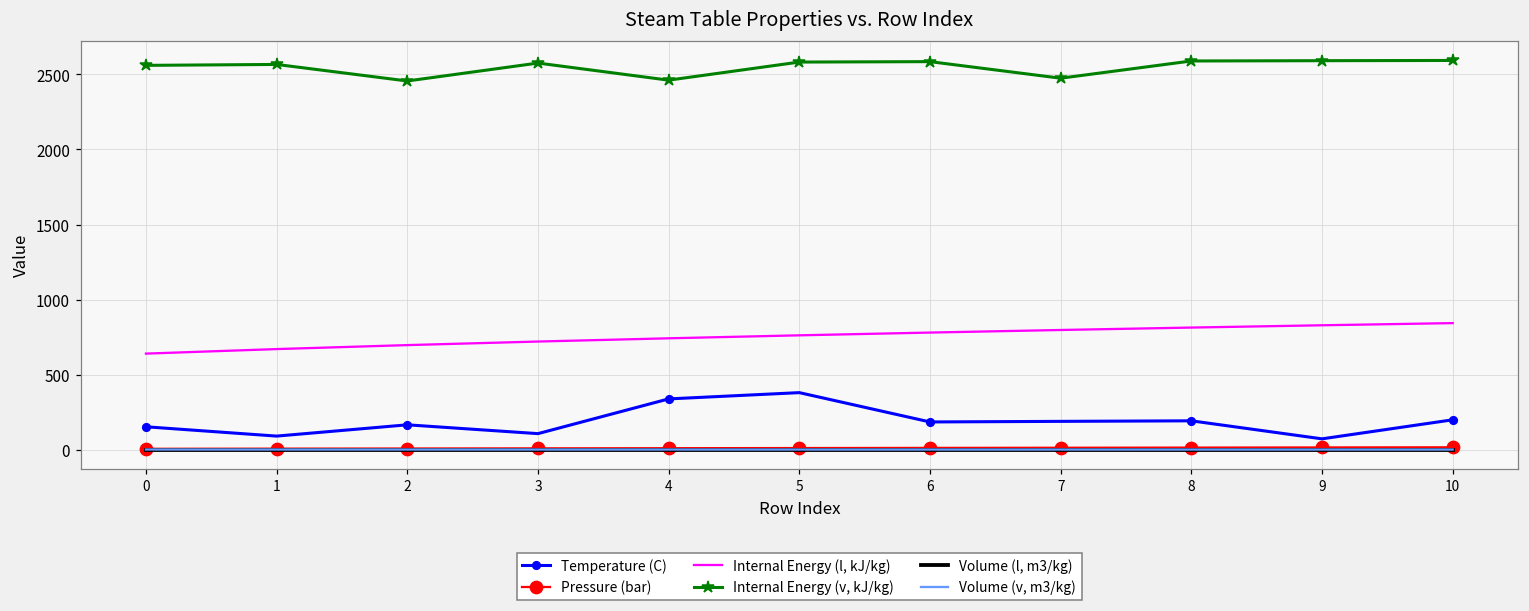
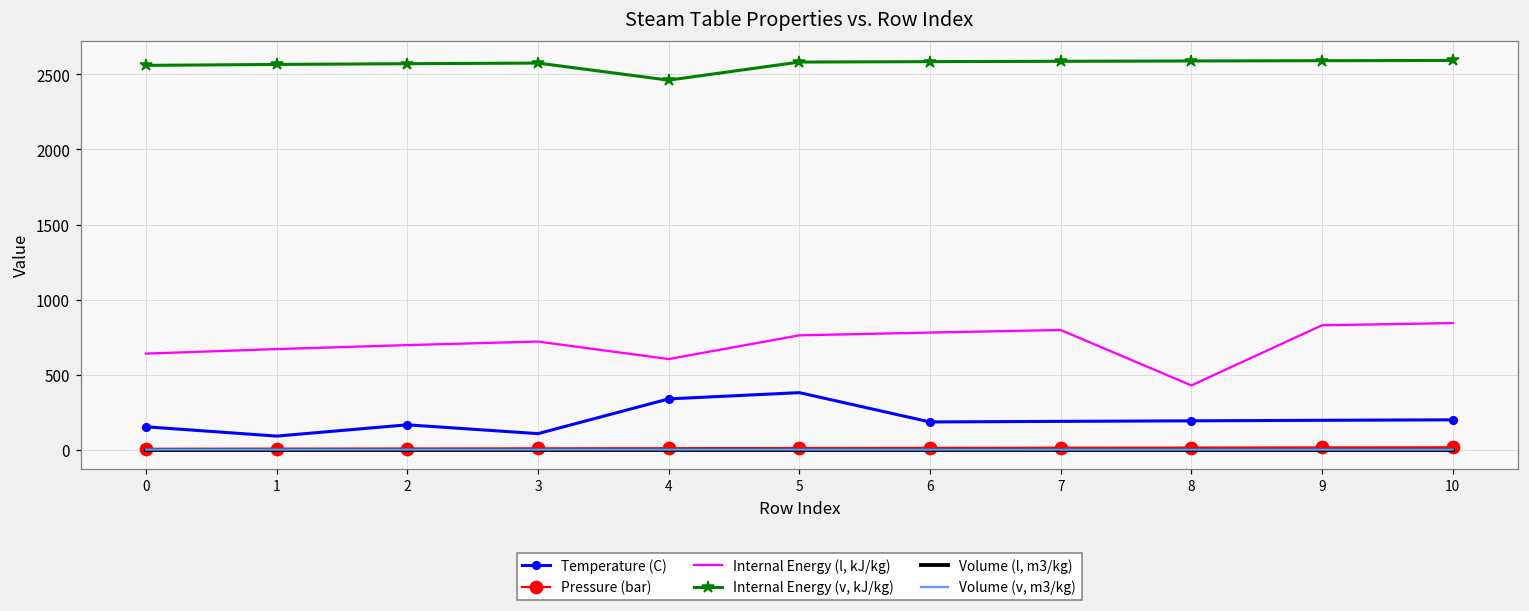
  {
    "Temperature (C)": {
      "0": 150,
      "1": 90,
      "2": 160,
      "3": 110,
      "4": 340,
      "5": 380,
      "6": 180,
      "7": 190,
      "8": 190,
-     "9": 70,
+     "9": 200,
      "10": 200
    },
    "Internal Energy (l, kJ/kg)": {
      "0": 640,
      "1": 670,
      "2": 700,
      "3": 720,
-     "4": 740,
+     "4": 600,
      "5": 760,
      "6": 780,
      "7": 800,
-     "8": 810,
+     "8": 430,
      "9": 830,
      "10": 840
    },
    "Internal Energy (v, kJ/kg)": {
      "0": 2560,
      "1": 2570,
-     "2": 2460,
+     "2": 2570,
      "3": 2580,
      "4": 2460,
      "5": 2580,
      "6": 2590,
-     "7": 2480,
+     "7": 2590,
      "8": 2590,
      "9": 2590,
      "10": 2590
    }
  }
